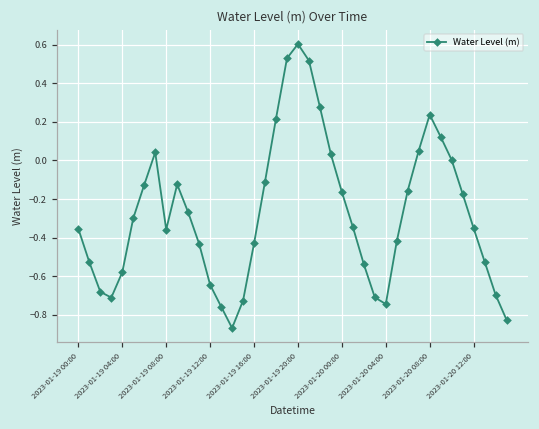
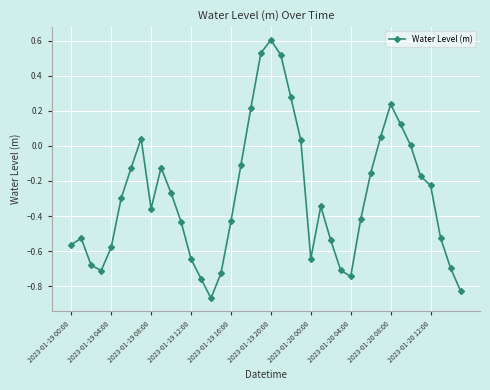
  {
-   "2023-01-19 00:00": -0.35,
+   "2023-01-19 00:00": -0.56,
    "2023-01-19 04:00": -0.58,
    "2023-01-19 08:00": -0.36,
    "2023-01-19 12:00": -0.64,
    "2023-01-19 16:00": -0.43,
    "2023-01-19 20:00": 0.60,
-   "2023-01-20 00:00": -0.16,
+   "2023-01-20 00:00": -0.64,
    "2023-01-20 04:00": -0.74,
    "2023-01-20 08:00": 0.24,
-   "2023-01-20 12:00": -0.35
+   "2023-01-20 12:00": -0.23
  }
